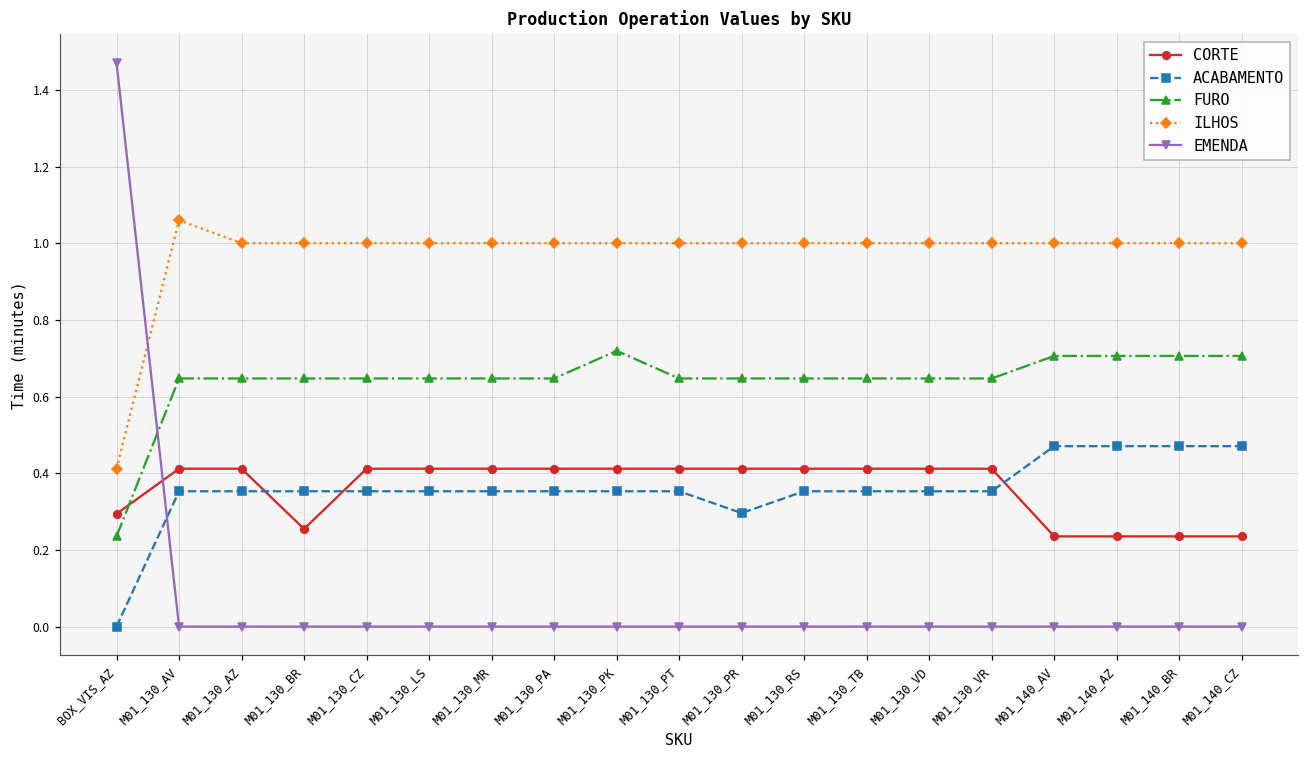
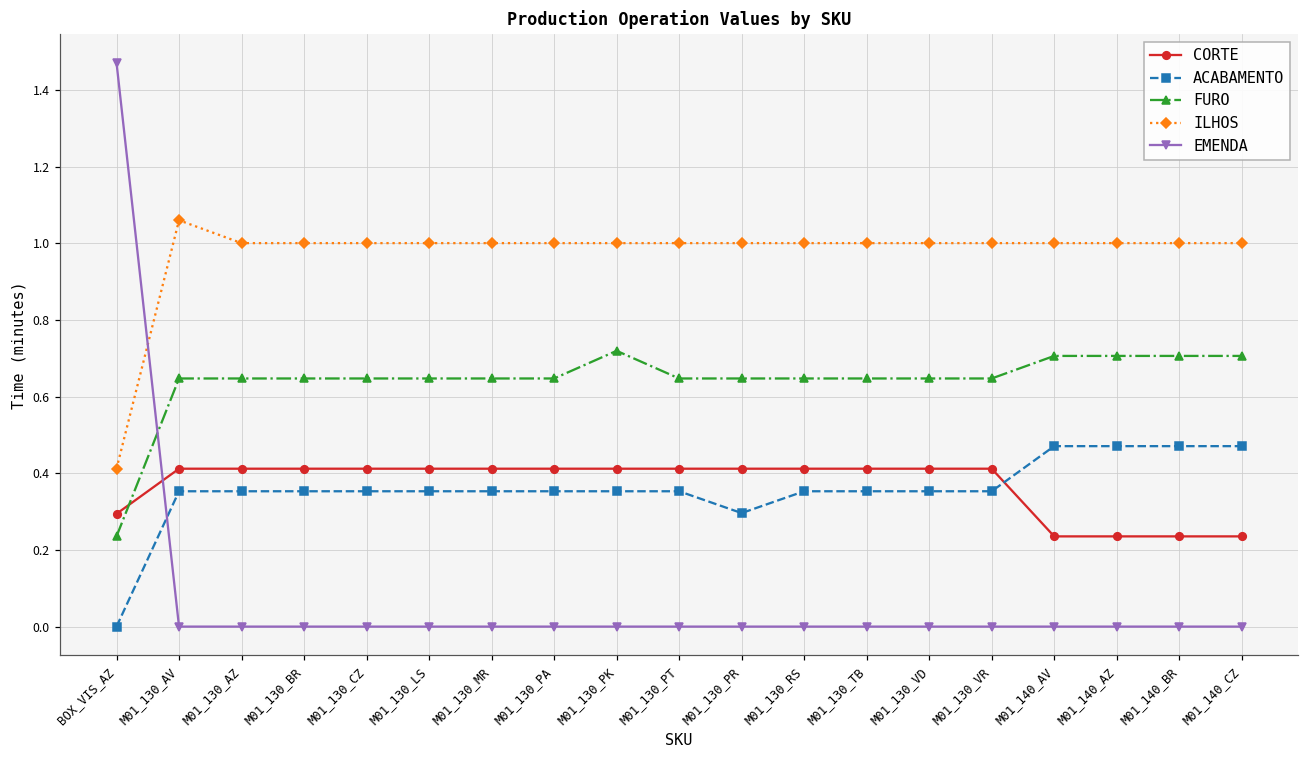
  {
    "CORTE": {
      "BOX_VIS_AZ": 0.29,
      "M01_130_AV": 0.41,
      "M01_130_AZ": 0.41,
-     "M01_130_BR": 0.25,
+     "M01_130_BR": 0.41,
      "M01_130_CZ": 0.41,
      "M01_130_LS": 0.41,
      "M01_130_MR": 0.41,
      "M01_130_PA": 0.41,
      "M01_130_PK": 0.41,
      "M01_130_PT": 0.41,
      "M01_130_PR": 0.41,
      "M01_130_RS": 0.41,
      "M01_130_TB": 0.41,
      "M01_130_VD": 0.41,
      "M01_130_VR": 0.41,
      "M01_140_AV": 0.24,
      "M01_140_AZ": 0.24,
      "M01_140_BR": 0.24,
      "M01_140_CZ": 0.24
    },
    "ACABAMENTO": {
      "BOX_VIS_AZ": 0.00,
      "M01_130_AV": 0.35,
      "M01_130_AZ": 0.35,
      "M01_130_BR": 0.35,
      "M01_130_CZ": 0.35,
      "M01_130_LS": 0.35,
      "M01_130_MR": 0.35,
      "M01_130_PA": 0.35,
      "M01_130_PK": 0.35,
      "M01_130_PT": 0.35,
      "M01_130_PR": 0.30,
      "M01_130_RS": 0.35,
      "M01_130_TB": 0.35,
      "M01_130_VD": 0.35,
      "M01_130_VR": 0.35,
      "M01_140_AV": 0.47,
      "M01_140_AZ": 0.47,
      "M01_140_BR": 0.47,
      "M01_140_CZ": 0.47
    },
    "FURO": {
      "BOX_VIS_AZ": 0.24,
      "M01_130_AV": 0.65,
      "M01_130_AZ": 0.65,
      "M01_130_BR": 0.65,
      "M01_130_CZ": 0.65,
      "M01_130_LS": 0.65,
      "M01_130_MR": 0.65,
      "M01_130_PA": 0.65,
      "M01_130_PK": 0.72,
      "M01_130_PT": 0.65,
      "M01_130_PR": 0.65,
      "M01_130_RS": 0.65,
      "M01_130_TB": 0.65,
      "M01_130_VD": 0.65,
      "M01_130_VR": 0.65,
      "M01_140_AV": 0.71,
      "M01_140_AZ": 0.71,
      "M01_140_BR": 0.71,
      "M01_140_CZ": 0.71
    },
    "ILHOS": {
      "BOX_VIS_AZ": 0.41,
      "M01_130_AV": 1.06,
      "M01_130_AZ": 1.00,
      "M01_130_BR": 1.00,
      "M01_130_CZ": 1.00,
      "M01_130_LS": 1.00,
      "M01_130_MR": 1.00,
      "M01_130_PA": 1.00,
      "M01_130_PK": 1.00,
      "M01_130_PT": 1.00,
      "M01_130_PR": 1.00,
      "M01_130_RS": 1.00,
      "M01_130_TB": 1.00,
      "M01_130_VD": 1.00,
      "M01_130_VR": 1.00,
      "M01_140_AV": 1.00,
      "M01_140_AZ": 1.00,
      "M01_140_BR": 1.00,
      "M01_140_CZ": 1.00
    },
    "EMENDA": {
      "BOX_VIS_AZ": 1.47,
      "M01_130_AV": 0.00,
      "M01_130_AZ": 0.00,
      "M01_130_BR": 0.00,
      "M01_130_CZ": 0.00,
      "M01_130_LS": 0.00,
      "M01_130_MR": 0.00,
      "M01_130_PA": 0.00,
      "M01_130_PK": 0.00,
      "M01_130_PT": 0.00,
      "M01_130_PR": 0.00,
      "M01_130_RS": 0.00,
      "M01_130_TB": 0.00,
      "M01_130_VD": 0.00,
      "M01_130_VR": 0.00,
      "M01_140_AV": 0.00,
      "M01_140_AZ": 0.00,
      "M01_140_BR": 0.00,
      "M01_140_CZ": 0.00
    }
  }
